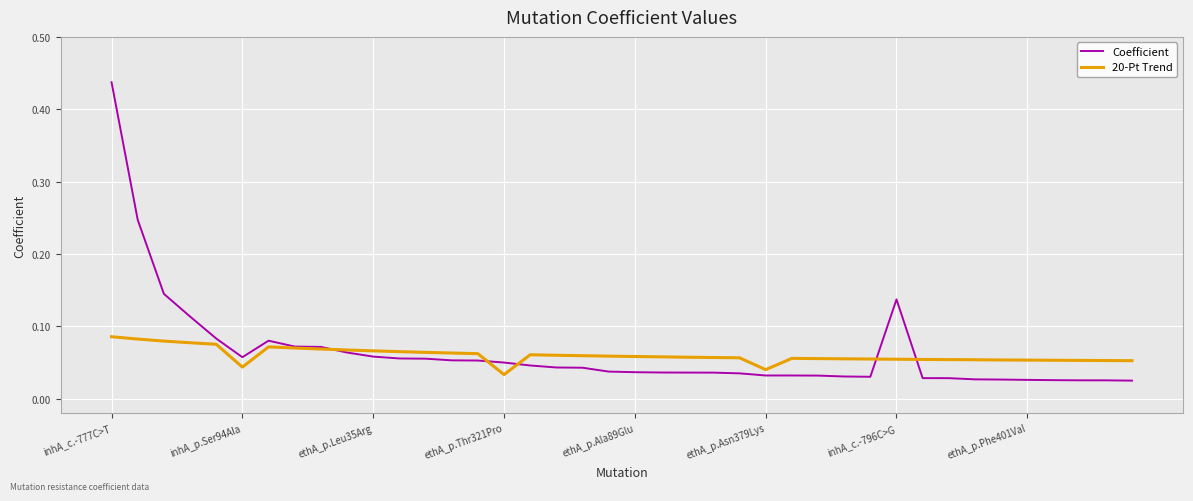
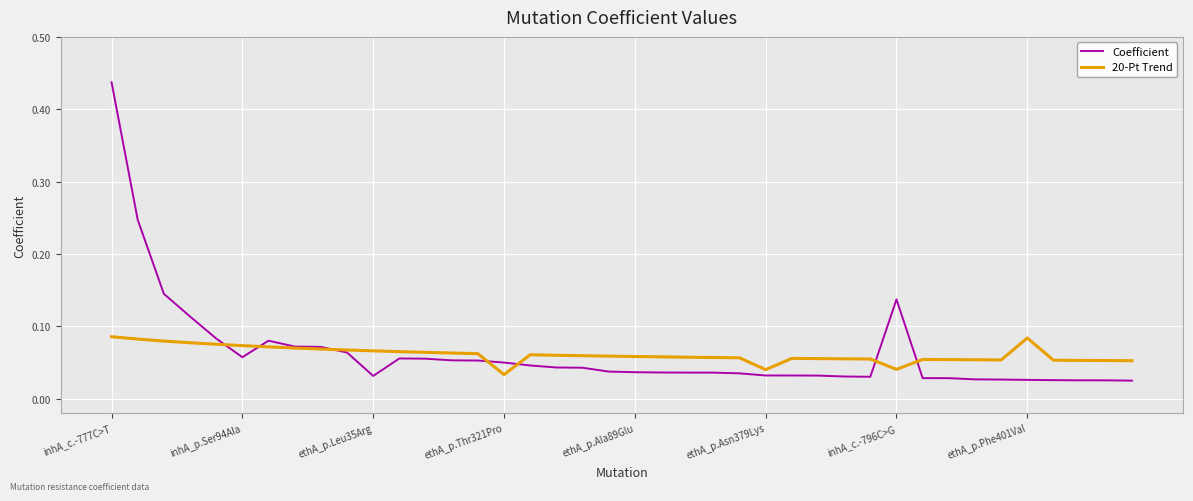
  {
    "Coefficient": {
      "inhA_c.-777C>T": 0.44,
      "inhA_p.Ser94Ala": 0.06,
-     "ethA_p.Leu35Arg": 0.06,
+     "ethA_p.Leu35Arg": 0.03,
      "ethA_p.Thr321Pro": 0.05,
      "ethA_p.Ala89Glu": 0.04,
      "ethA_p.Asn379Lys": 0.03,
      "inhA_c.-796C>G": 0.14,
      "ethA_p.Phe401Val": 0.03
    },
    "20-Pt Trend": {
      "inhA_c.-777C>T": 0.09,
-     "inhA_p.Ser94Ala": 0.04,
+     "inhA_p.Ser94Ala": 0.07,
      "ethA_p.Leu35Arg": 0.07,
      "ethA_p.Thr321Pro": 0.03,
      "ethA_p.Ala89Glu": 0.06,
      "ethA_p.Asn379Lys": 0.04,
-     "inhA_c.-796C>G": 0.05,
-     "ethA_p.Phe401Val": 0.05
+     "inhA_c.-796C>G": 0.04,
+     "ethA_p.Phe401Val": 0.08
    }
  }
